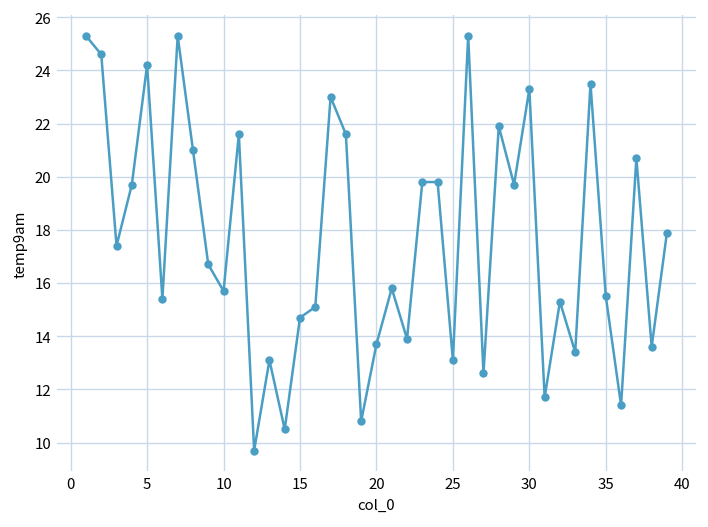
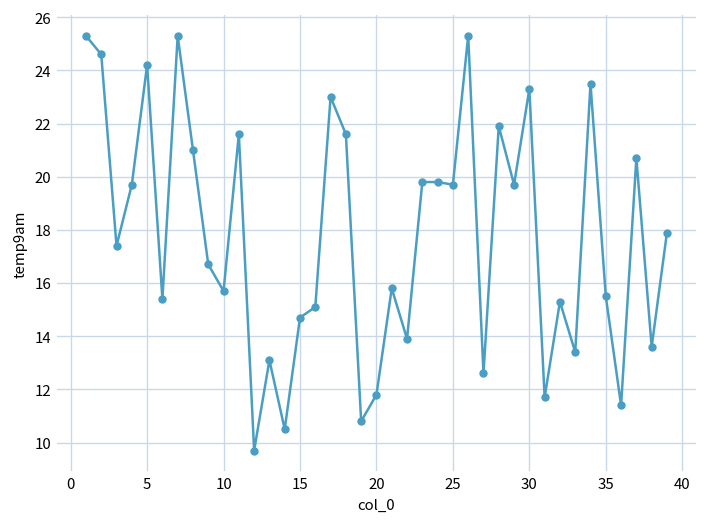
  {
    "5": 24.2,
    "10": 15.7,
    "15": 14.7,
-   "20": 13.7,
-   "25": 13.1,
+   "20": 11.8,
+   "25": 19.7,
    "30": 23.3,
    "35": 15.5
  }
